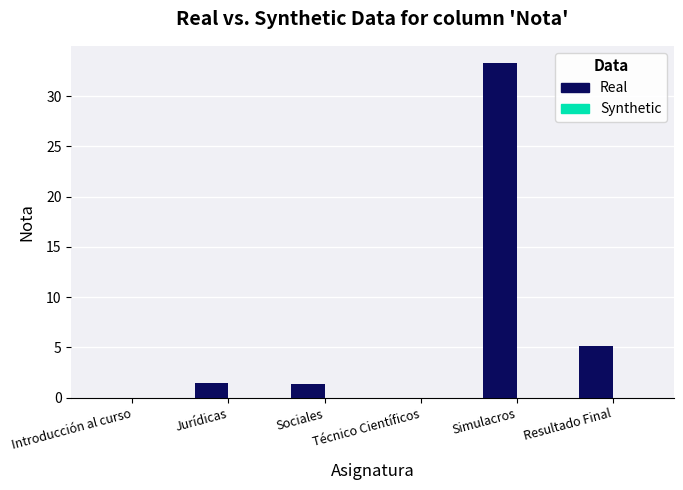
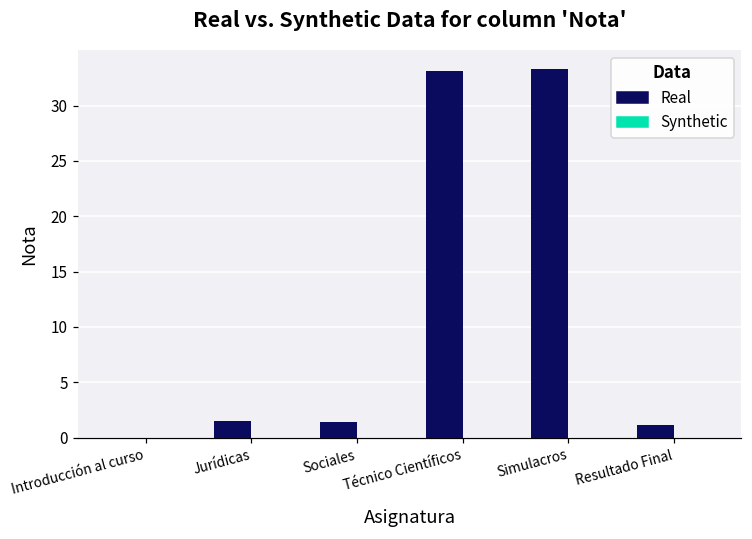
  {
    "Real": {
      "Introducción al curso": 0.0,
      "Jurídicas": 1.5,
      "Sociales": 1.4,
-     "Técnico Científicos": 0.0,
+     "Técnico Científicos": 33.1,
      "Simulacros": 33.3,
-     "Resultado Final": 5.2
+     "Resultado Final": 1.1
    },
    "Synthetic": {
      "Introducción al curso": 0.0,
      "Jurídicas": 0.0,
      "Sociales": 0.0,
      "Técnico Científicos": 0.0,
      "Simulacros": 0.0,
      "Resultado Final": 0.0
    }
  }
